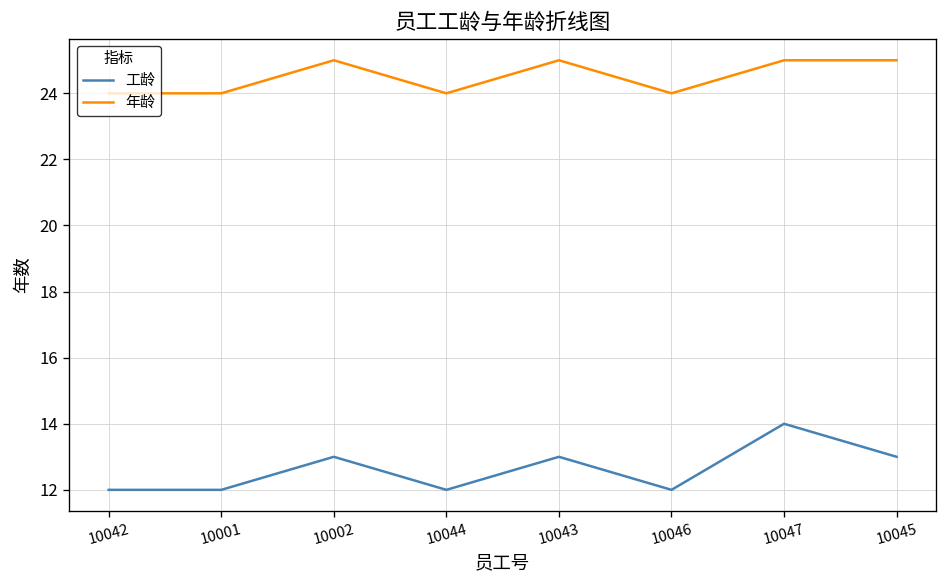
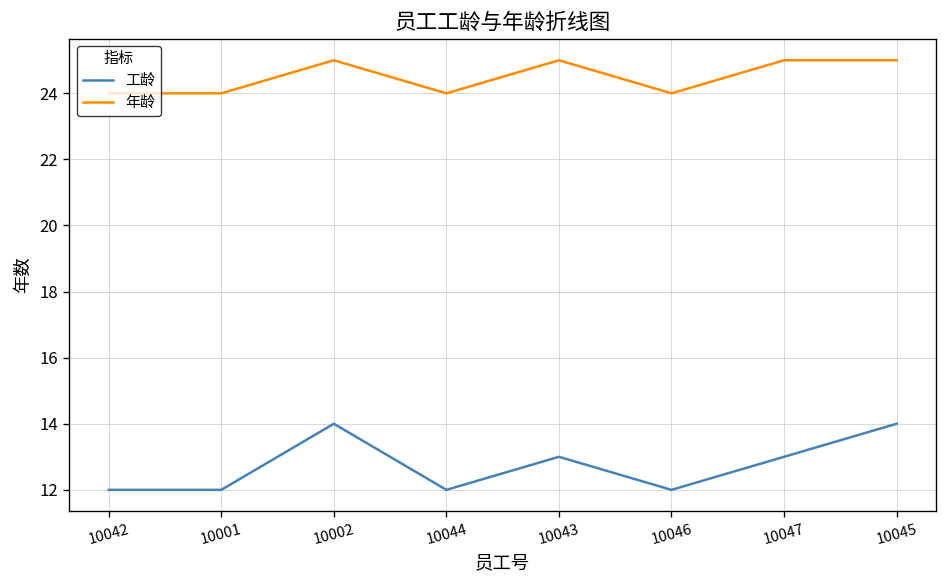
  {
    "工龄": {
      "10042": 12,
      "10001": 12,
-     "10002": 13,
+     "10002": 14,
      "10044": 12,
      "10043": 13,
      "10046": 12,
-     "10047": 14,
-     "10045": 13
+     "10047": 13,
+     "10045": 14
    },
    "年龄": {
      "10001": 24,
      "10002": 25,
      "10044": 24,
      "10043": 25,
      "10046": 24,
      "10047": 25,
      "10045": 25
    }
  }
